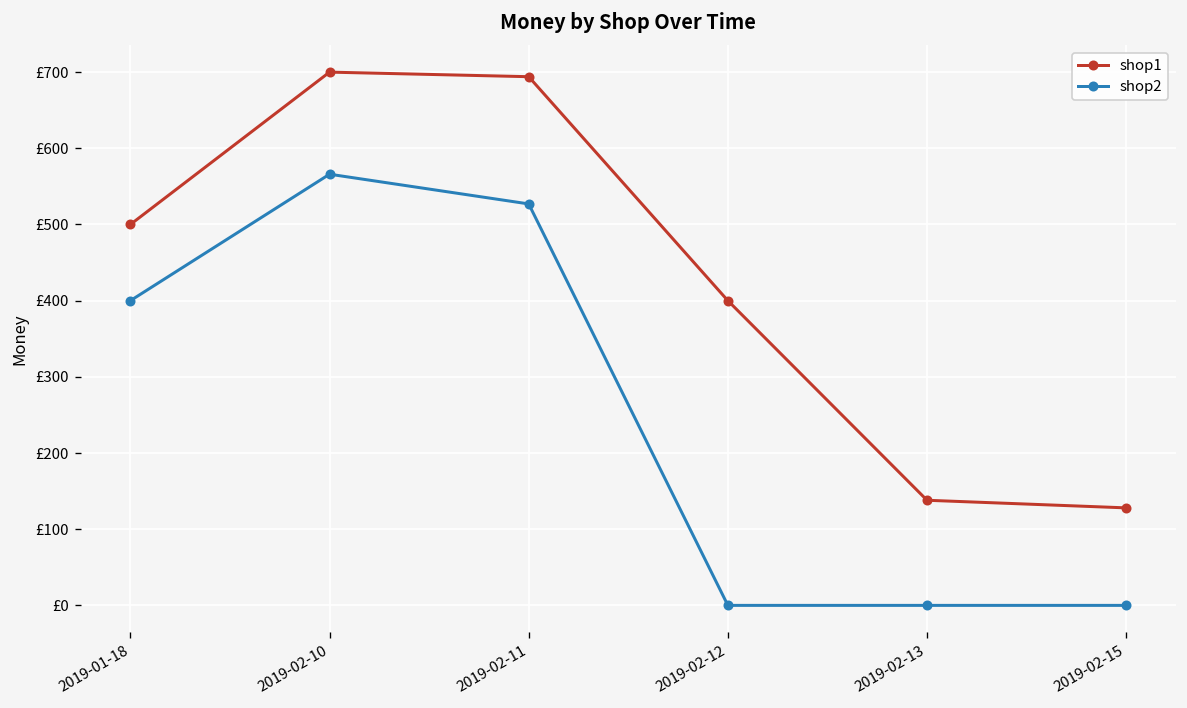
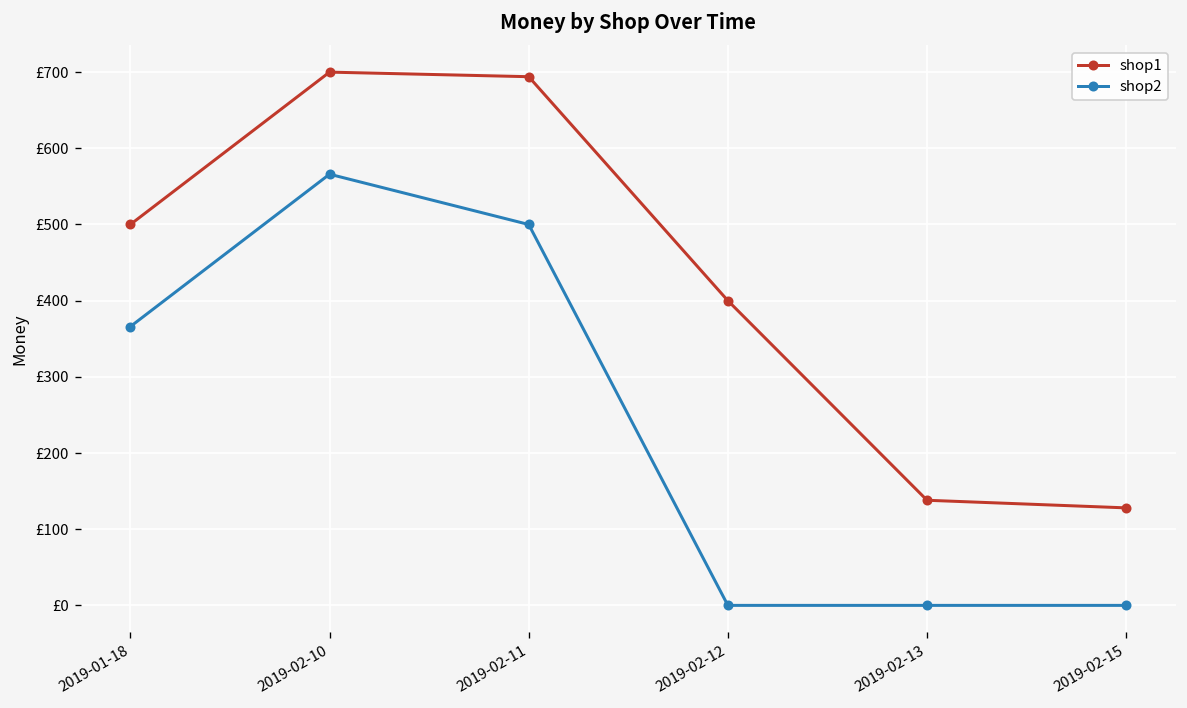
  {
    "shop1": {
      "2019-01-18": "£500",
      "2019-02-10": "£700",
      "2019-02-11": "£690",
      "2019-02-12": "£400",
      "2019-02-13": "£140",
      "2019-02-15": "£130"
    },
    "shop2": {
-     "2019-01-18": "£400",
+     "2019-01-18": "£370",
      "2019-02-10": "£570",
-     "2019-02-11": "£530",
+     "2019-02-11": "£500",
      "2019-02-12": "£0",
      "2019-02-13": "£0",
      "2019-02-15": "£0"
    }
  }
